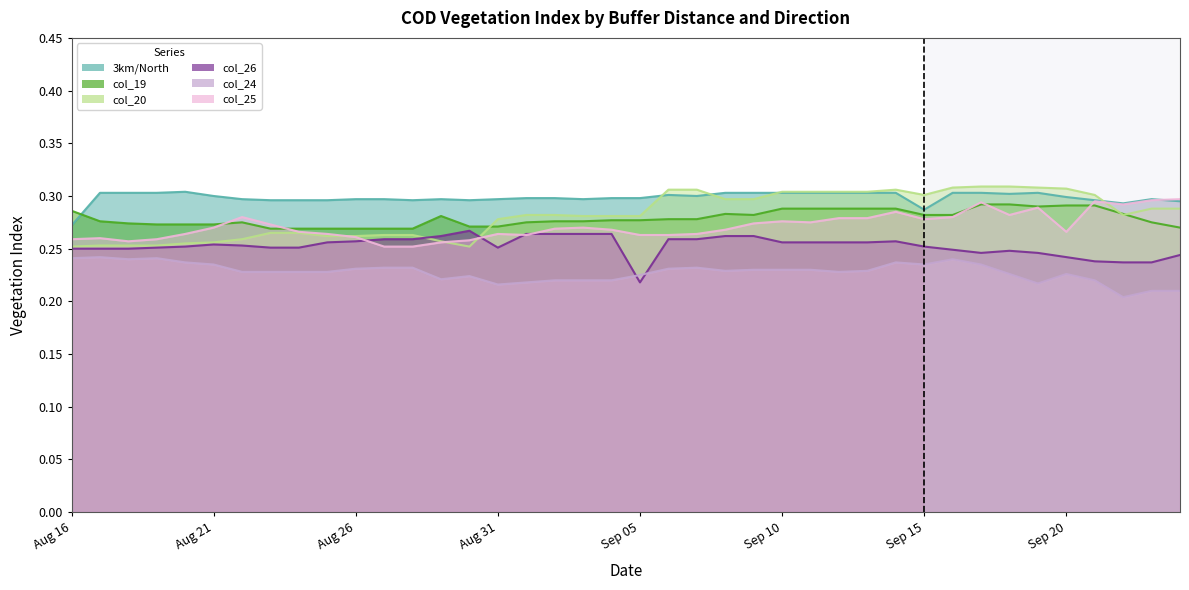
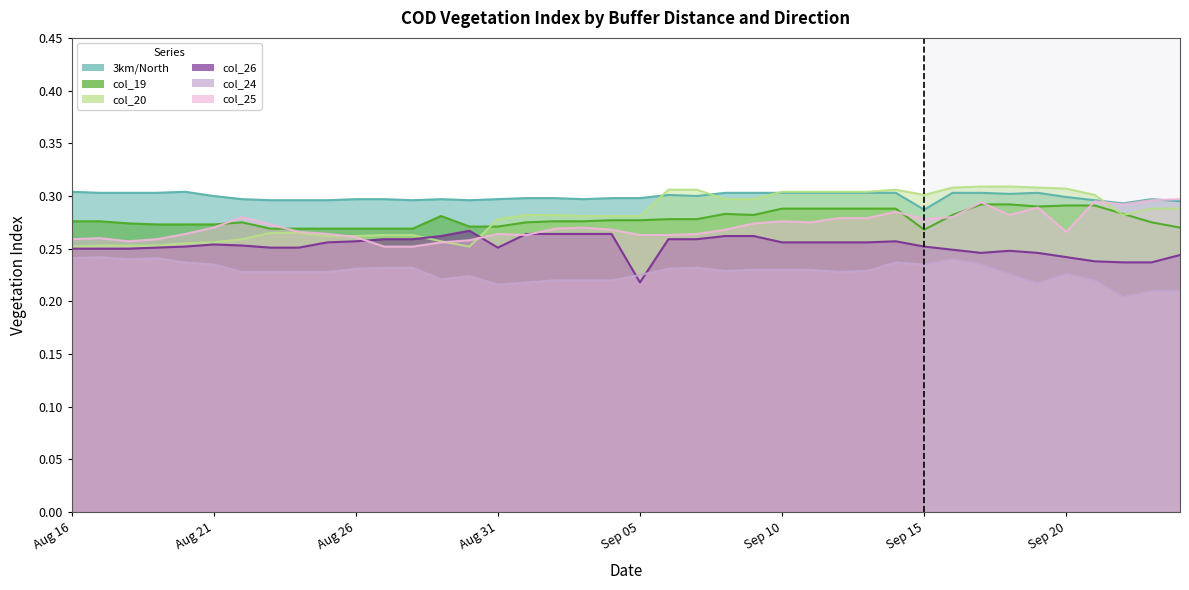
  {
    "3km/North": {
-     "Aug 16": 0.272,
+     "Aug 16": 0.304,
      "Aug 21": 0.300,
      "Aug 26": 0.297,
      "Aug 31": 0.297,
      "Sep 05": 0.298,
      "Sep 15": 0.287,
      "Sep 20": 0.299
    },
    "col_19": {
-     "Aug 16": 0.286,
+     "Aug 16": 0.276,
      "Aug 21": 0.273,
      "Aug 26": 0.269,
      "Aug 31": 0.271,
      "Sep 05": 0.277,
      "Sep 10": 0.288,
-     "Sep 15": 0.282,
+     "Sep 15": 0.268,
      "Sep 20": 0.291
    },
    "col_20": {
      "Aug 31": 0.278,
      "Sep 05": 0.281,
      "Sep 15": 0.301,
      "Sep 20": 0.307
    },
    "col_26": {
      "Aug 26": 0.257,
      "Aug 31": 0.251,
      "Sep 05": 0.218,
      "Sep 10": 0.256,
      "Sep 15": 0.252,
      "Sep 20": 0.242
    }
  }
